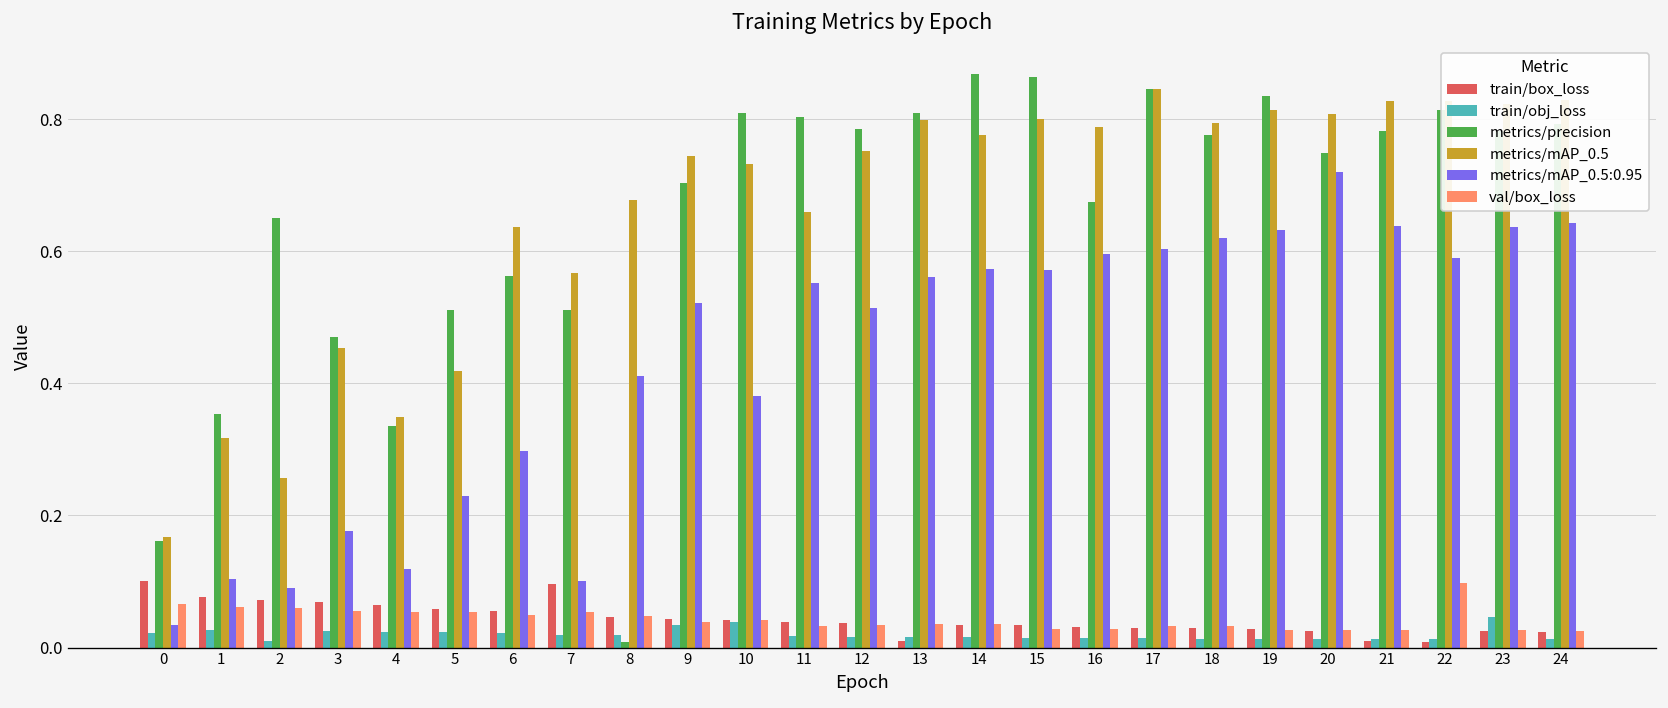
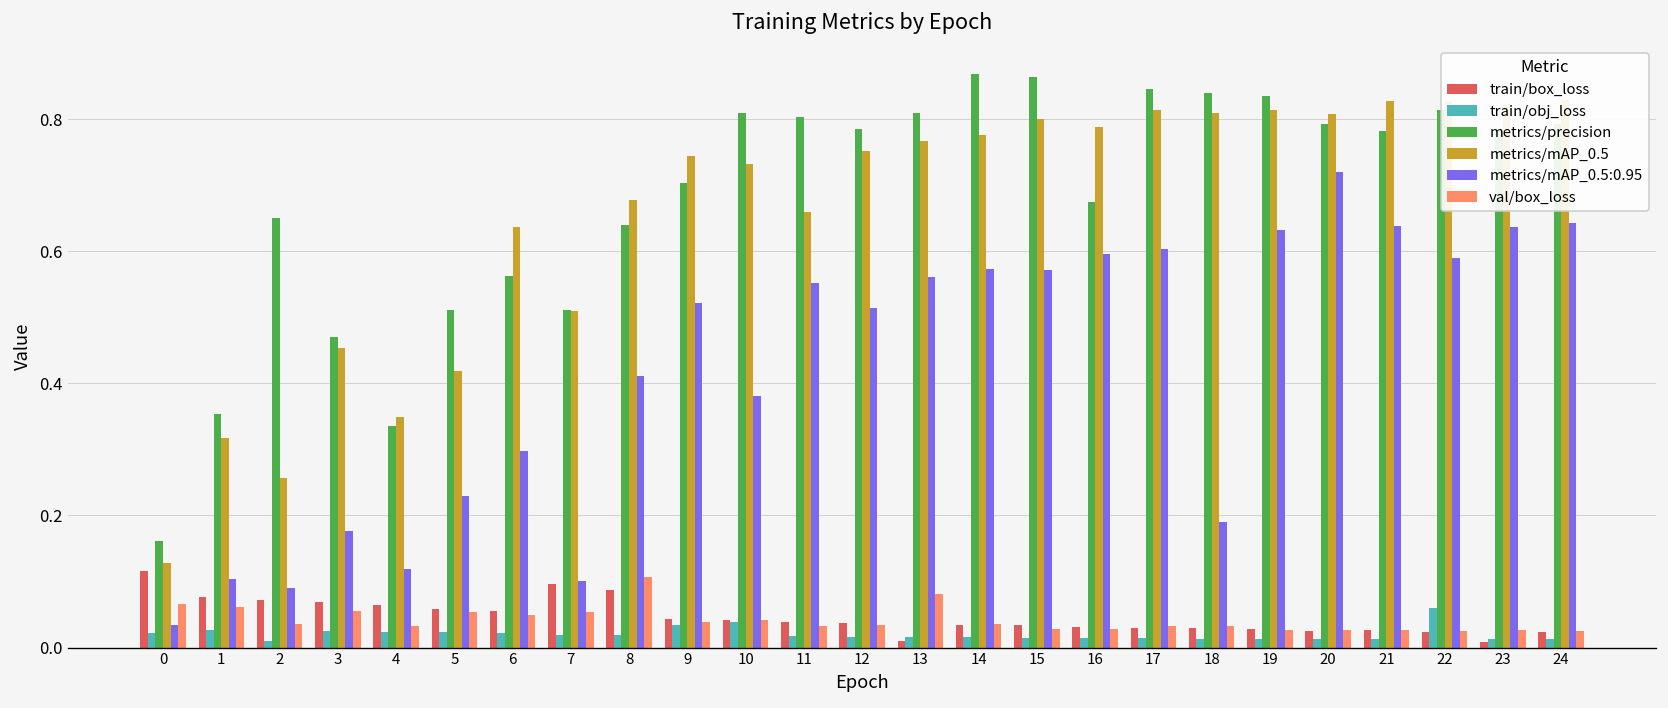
  {
    "train/box_loss": {
-     "0": 0.10,
+     "0": 0.12,
      "1": 0.08,
      "2": 0.07,
      "3": 0.07,
      "4": 0.06,
      "5": 0.06,
      "6": 0.05,
      "7": 0.10,
-     "8": 0.05,
+     "8": 0.09,
      "9": 0.04,
      "10": 0.04,
      "11": 0.04,
      "12": 0.04,
      "13": 0.01,
      "14": 0.03,
      "15": 0.03,
      "16": 0.03,
      "17": 0.03,
      "18": 0.03,
      "19": 0.03,
      "20": 0.02,
-     "21": 0.01,
-     "22": 0.01,
-     "23": 0.02,
+     "21": 0.03,
+     "22": 0.02,
+     "23": 0.01,
      "24": 0.02
    },
    "train/obj_loss": {
      "0": 0.02,
      "1": 0.03,
      "2": 0.01,
      "3": 0.02,
      "4": 0.02,
      "5": 0.02,
      "6": 0.02,
      "7": 0.02,
      "8": 0.02,
      "9": 0.03,
      "10": 0.04,
      "11": 0.02,
      "12": 0.02,
      "13": 0.02,
      "14": 0.02,
      "15": 0.01,
      "16": 0.01,
      "17": 0.01,
      "18": 0.01,
      "19": 0.01,
      "20": 0.01,
      "21": 0.01,
-     "22": 0.01,
-     "23": 0.05,
+     "22": 0.06,
+     "23": 0.01,
      "24": 0.01
    },
    "metrics/precision": {
      "0": 0.16,
      "1": 0.35,
      "2": 0.65,
      "3": 0.47,
      "4": 0.34,
      "5": 0.51,
      "6": 0.56,
      "7": 0.51,
-     "8": 0.01,
+     "8": 0.64,
      "9": 0.70,
      "10": 0.81,
      "11": 0.80,
      "12": 0.78,
      "13": 0.81,
      "14": 0.87,
      "15": 0.86,
      "16": 0.68,
      "17": 0.85,
-     "18": 0.78,
+     "18": 0.84,
      "19": 0.84,
-     "20": 0.75,
+     "20": 0.79,
      "21": 0.78,
      "22": 0.81
    },
    "metrics/mAP_0.5": {
-     "0": 0.17,
+     "0": 0.13,
      "1": 0.32,
      "2": 0.26,
      "3": 0.45,
      "4": 0.35,
      "5": 0.42,
      "6": 0.64,
-     "7": 0.57,
+     "7": 0.51,
      "8": 0.68,
      "9": 0.74,
      "10": 0.73,
      "11": 0.66,
      "12": 0.75,
-     "13": 0.80,
+     "13": 0.77,
      "14": 0.78,
      "15": 0.80,
      "16": 0.79,
-     "17": 0.85,
-     "18": 0.79,
+     "17": 0.81,
+     "18": 0.81,
      "19": 0.81,
      "20": 0.81,
      "21": 0.83
    },
    "metrics/mAP_0.5:0.95": {
      "0": 0.03,
      "1": 0.10,
      "2": 0.09,
      "3": 0.18,
      "4": 0.12,
      "5": 0.23,
      "6": 0.30,
      "7": 0.10,
      "8": 0.41,
      "9": 0.52,
      "10": 0.38,
      "11": 0.55,
      "12": 0.51,
      "13": 0.56,
      "14": 0.57,
      "15": 0.57,
      "16": 0.60,
      "17": 0.60,
-     "18": 0.62,
+     "18": 0.19,
      "19": 0.63,
      "20": 0.72,
      "21": 0.64,
      "22": 0.59,
      "23": 0.64,
      "24": 0.64
    },
    "val/box_loss": {
      "0": 0.07,
      "1": 0.06,
-     "2": 0.06,
+     "2": 0.03,
      "3": 0.06,
-     "4": 0.05,
+     "4": 0.03,
      "5": 0.05,
      "6": 0.05,
      "7": 0.05,
-     "8": 0.05,
+     "8": 0.11,
      "9": 0.04,
      "10": 0.04,
      "11": 0.03,
      "12": 0.03,
-     "13": 0.04,
+     "13": 0.08,
      "14": 0.04,
      "15": 0.03,
      "16": 0.03,
      "17": 0.03,
      "18": 0.03,
      "19": 0.03,
      "20": 0.03,
      "21": 0.03,
-     "22": 0.10,
+     "22": 0.03,
      "23": 0.03,
      "24": 0.03
    }
  }
